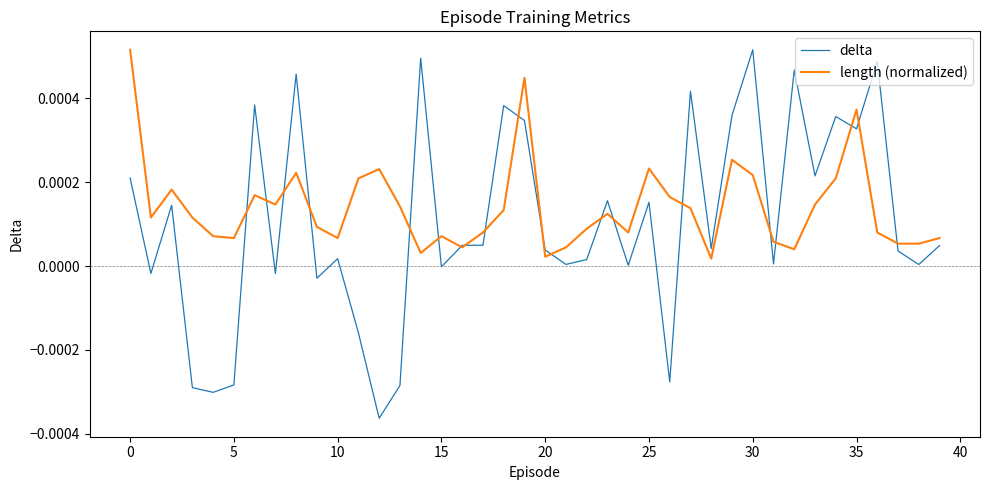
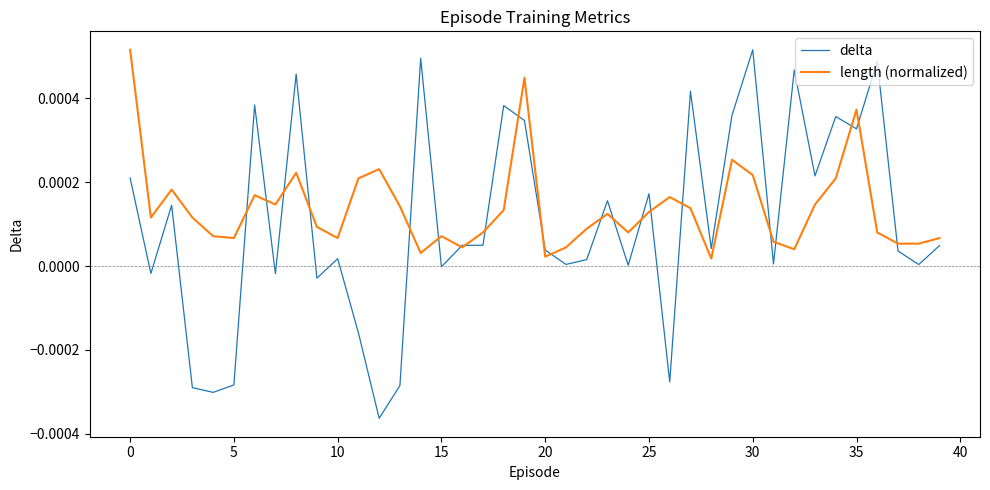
  {
    "delta": {
      "0": 0.00021,
      "5": -0.00028,
      "10": 0.00002,
      "15": 0.00000,
      "20": 0.00004,
-     "25": 0.00015,
+     "25": 0.00017,
      "30": 0.00052,
      "35": 0.00033
    },
    "length (normalized)": {
      "0": 0.00052,
      "5": 0.00007,
      "10": 0.00007,
      "15": 0.00007,
      "20": 0.00002,
-     "25": 0.00023,
+     "25": 0.00013,
      "30": 0.00022,
      "35": 0.00037
    }
  }
